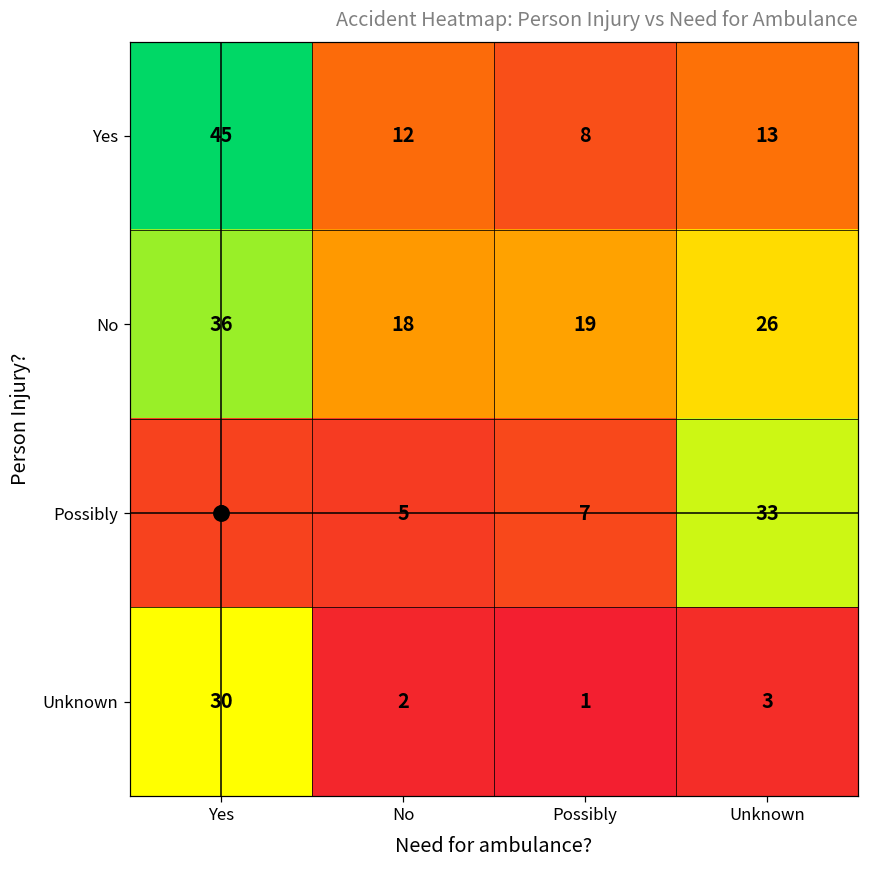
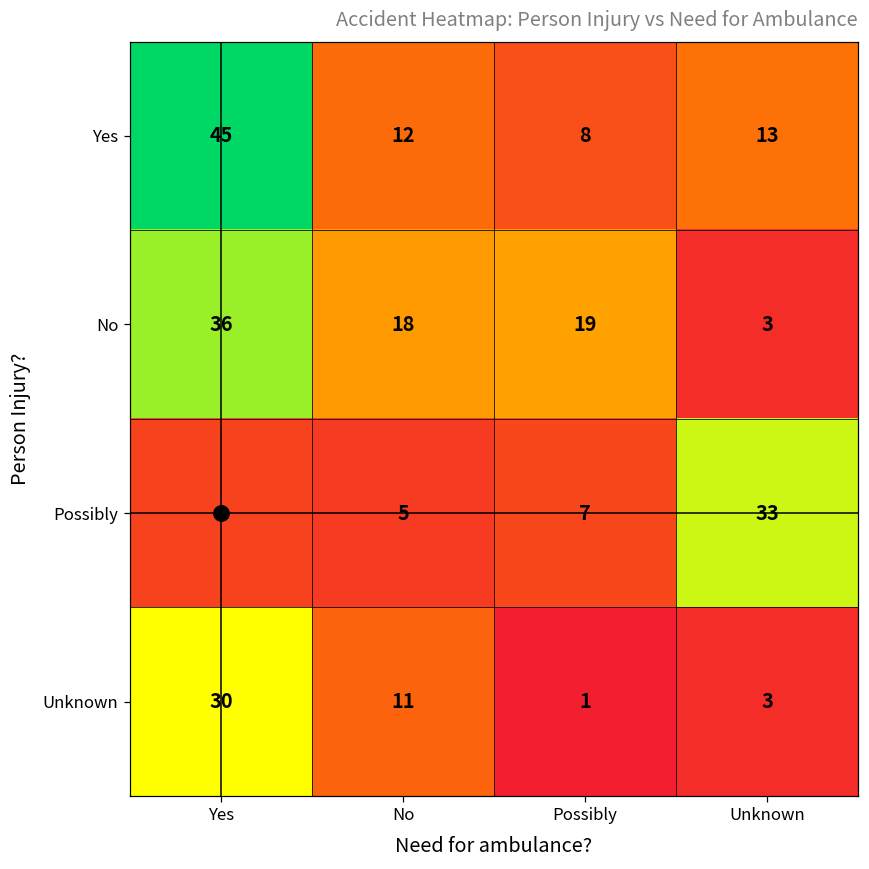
  {
    "Yes": {
      "Yes": 45,
      "No": 12,
      "Possibly": 8,
      "Unknown": 13
    },
    "No": {
      "Yes": 36,
      "No": 18,
      "Possibly": 19,
-     "Unknown": 26
+     "Unknown": 3
    },
    "Possibly": {
      "No": 5,
      "Possibly": 7,
      "Unknown": 33
    },
    "Unknown": {
      "Yes": 30,
-     "No": 2,
+     "No": 11,
      "Possibly": 1,
      "Unknown": 3
    }
  }
